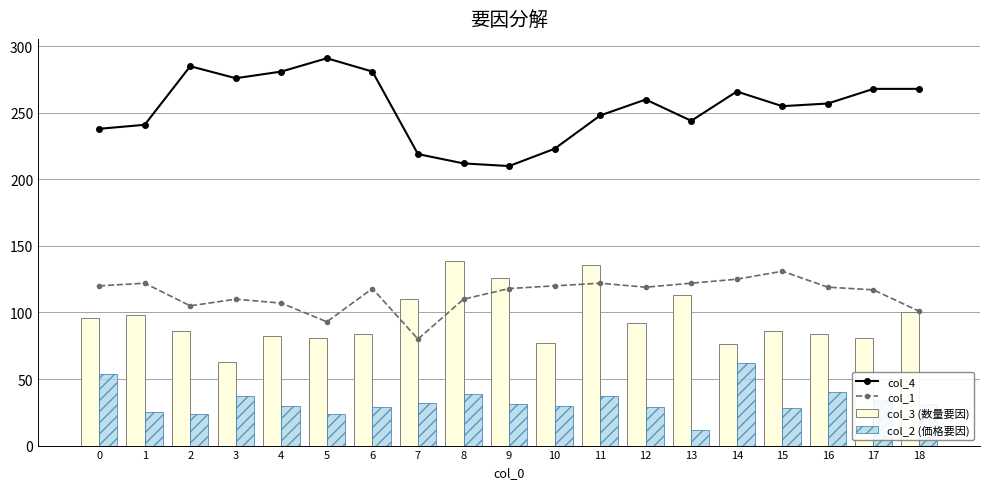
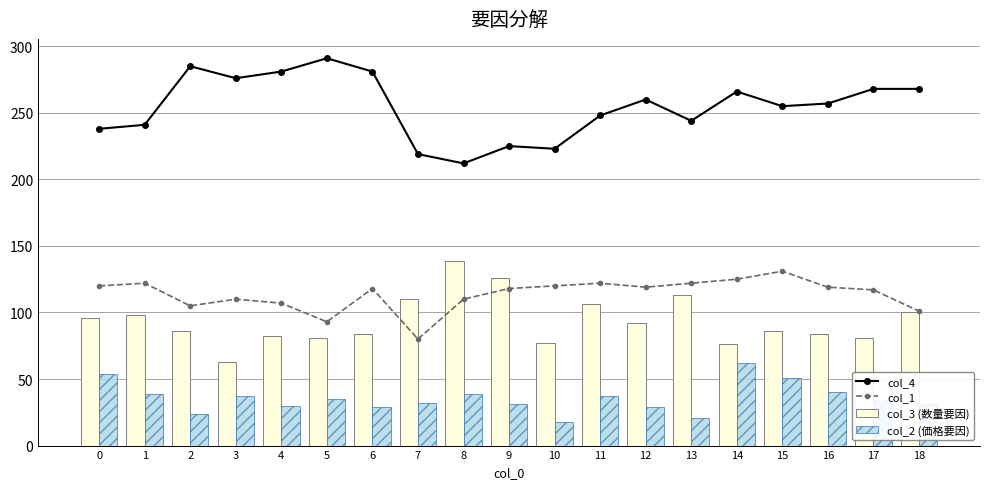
  {
    "col_3 (数量要因)": {
      "0": 96,
      "1": 98,
      "2": 86,
      "3": 63,
      "4": 82,
      "5": 81,
      "6": 84,
      "7": 110,
      "8": 139,
      "9": 126,
      "10": 77,
-     "11": 136,
+     "11": 106,
      "12": 92,
      "13": 113,
      "14": 76,
      "15": 86,
      "16": 84,
      "17": 81,
      "18": 100
    },
    "col_4": {
      "0": 238,
      "1": 241,
      "2": 285,
      "3": 276,
      "4": 281,
      "5": 291,
      "6": 281,
      "7": 219,
      "8": 212,
-     "9": 210,
+     "9": 225,
      "10": 223,
      "11": 248,
      "12": 260,
      "13": 244,
      "14": 266,
      "15": 255,
      "16": 257,
      "17": 268,
      "18": 268
    },
    "col_1": {
      "0": 120,
      "1": 122,
      "2": 105,
      "3": 110,
      "4": 107,
      "5": 93,
      "6": 118,
      "7": 80,
      "8": 110,
      "9": 118,
      "10": 120,
      "11": 122,
      "12": 119,
      "13": 122,
      "14": 125,
      "15": 131,
      "16": 119,
      "17": 117,
      "18": 101
    },
    "col_2 (価格要因)": {
      "0": 54,
-     "1": 25,
+     "1": 39,
      "2": 24,
      "3": 37,
      "4": 30,
-     "5": 24,
+     "5": 35,
      "6": 29,
      "7": 32,
      "8": 39,
      "9": 31,
-     "10": 30,
+     "10": 18,
      "11": 37,
      "12": 29,
-     "13": 12,
+     "13": 21,
      "14": 62,
-     "15": 28,
+     "15": 51,
      "16": 40
    }
  }
